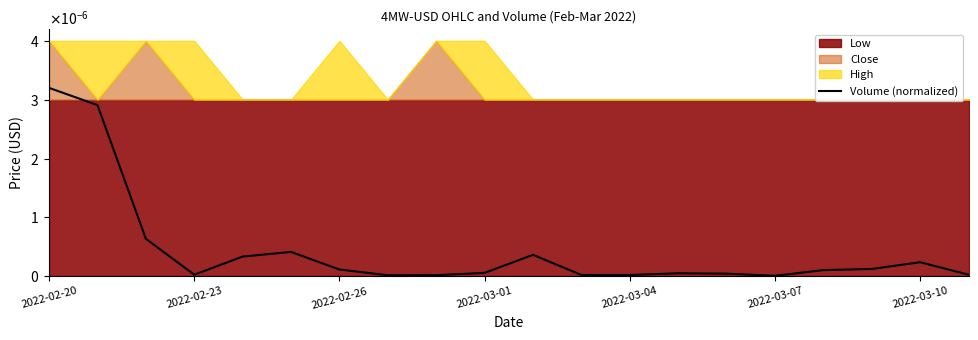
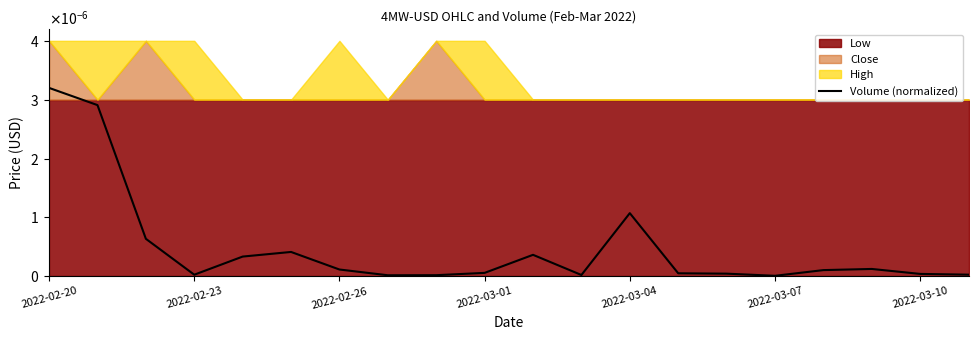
  {
    "Volume (normalized)": {
      "2022-02-20": 0.0000032,
      "2022-02-23": 0.0000000,
      "2022-02-26": 0.0000001,
      "2022-03-01": 0.0000001,
-     "2022-03-04": 0.0000000,
+     "2022-03-04": 0.0000011,
      "2022-03-07": 0.0000000,
-     "2022-03-10": 0.0000002
+     "2022-03-10": 0.0000000
    },
    "Low": {
      "2022-02-20": 0.0000030
    }
  }
